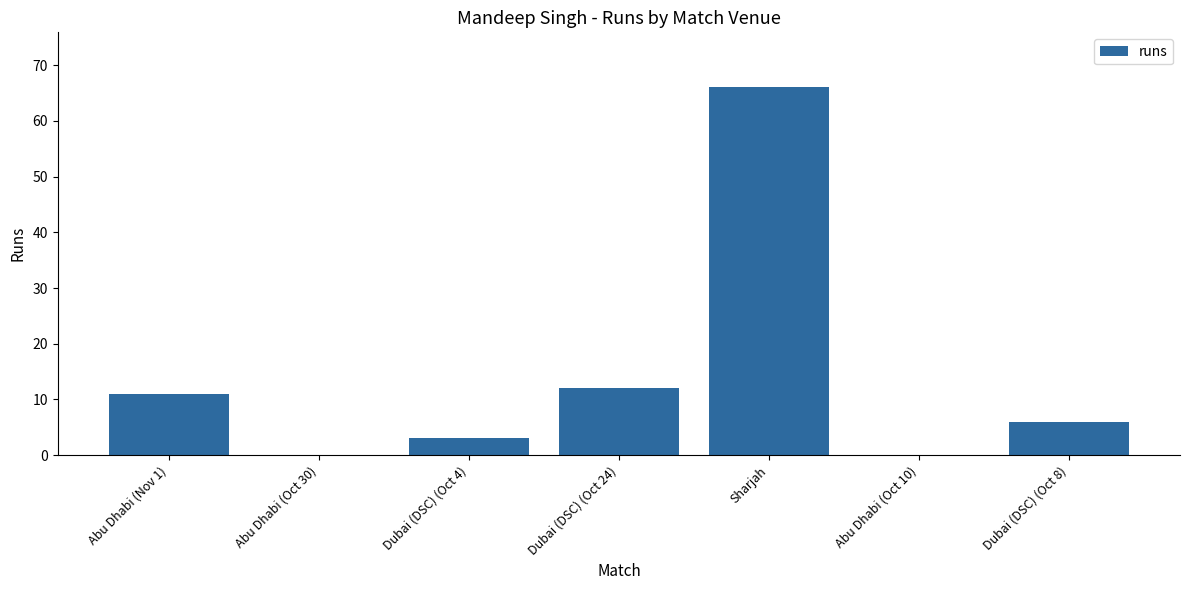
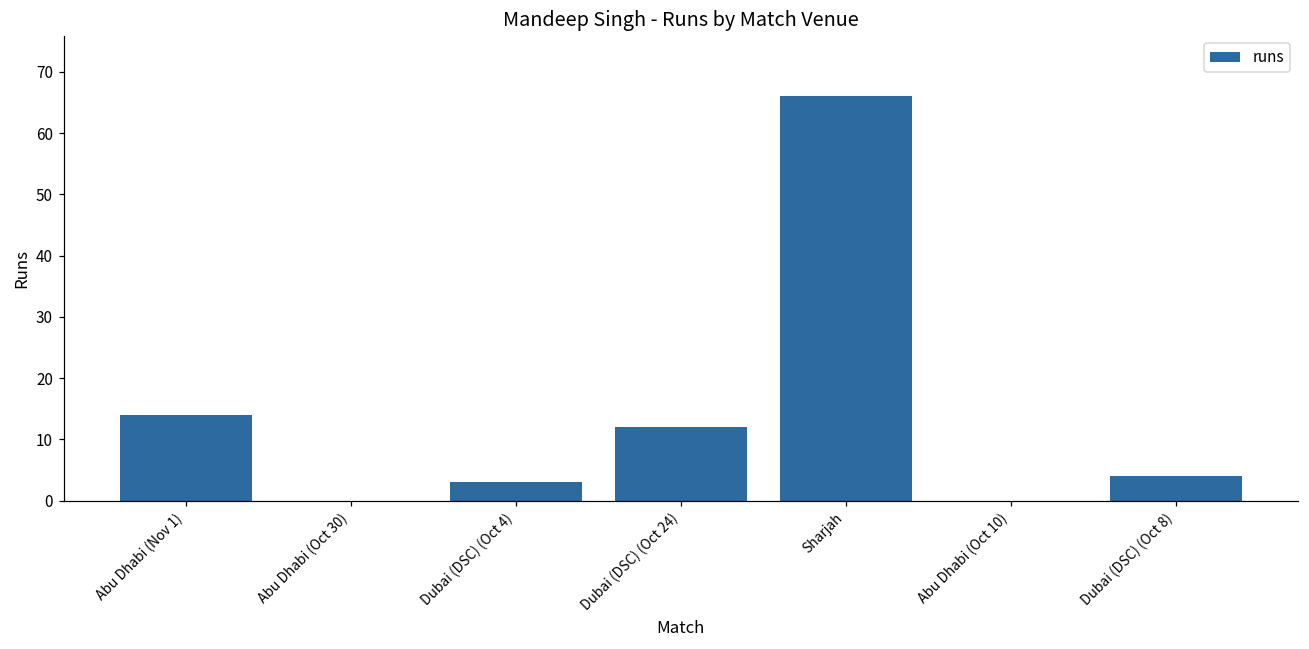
  {
-   "Abu Dhabi (Nov 1)": 11,
+   "Abu Dhabi (Nov 1)": 14,
    "Abu Dhabi (Oct 30)": 0,
    "Dubai (DSC) (Oct 4)": 3,
    "Dubai (DSC) (Oct 24)": 12,
    "Sharjah": 66,
    "Abu Dhabi (Oct 10)": 0,
-   "Dubai (DSC) (Oct 8)": 6
+   "Dubai (DSC) (Oct 8)": 4
  }
